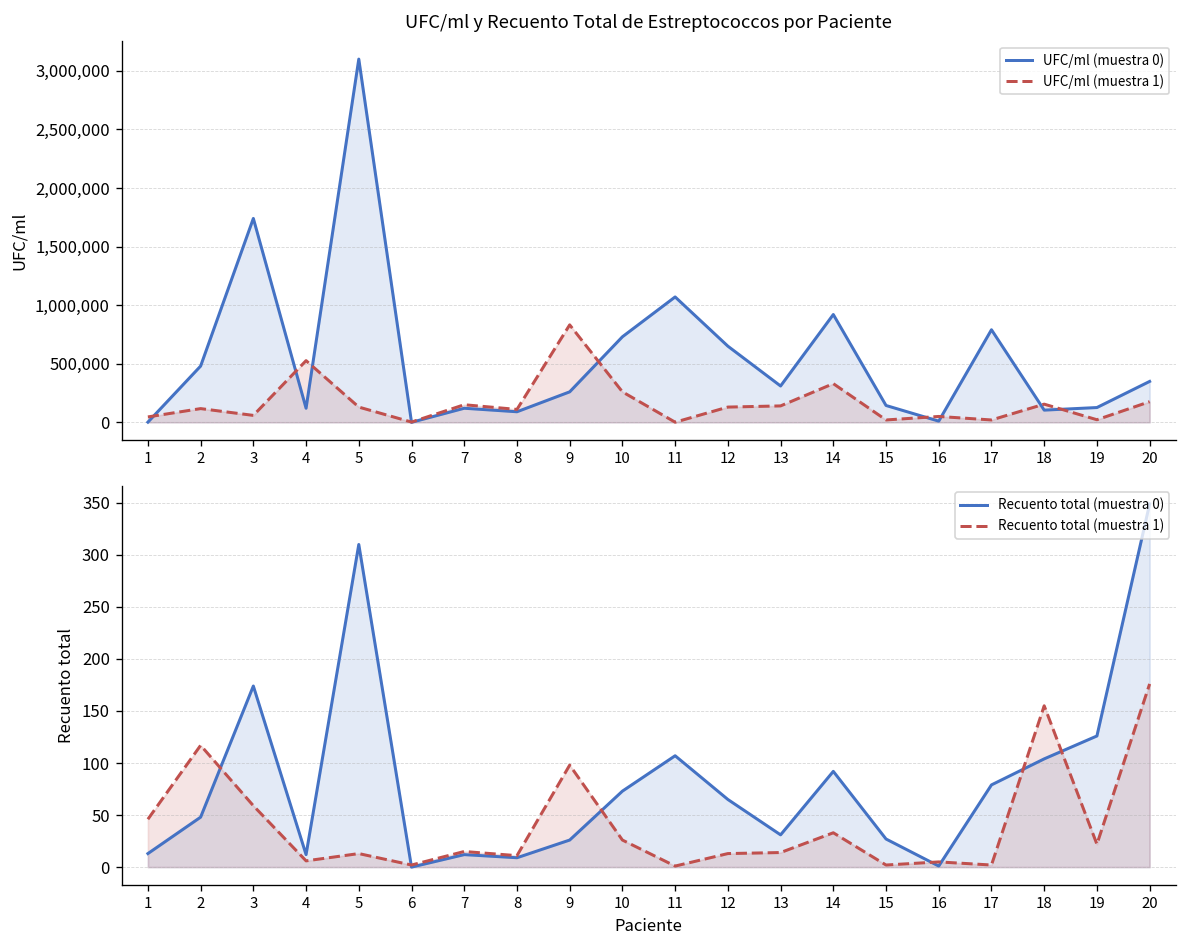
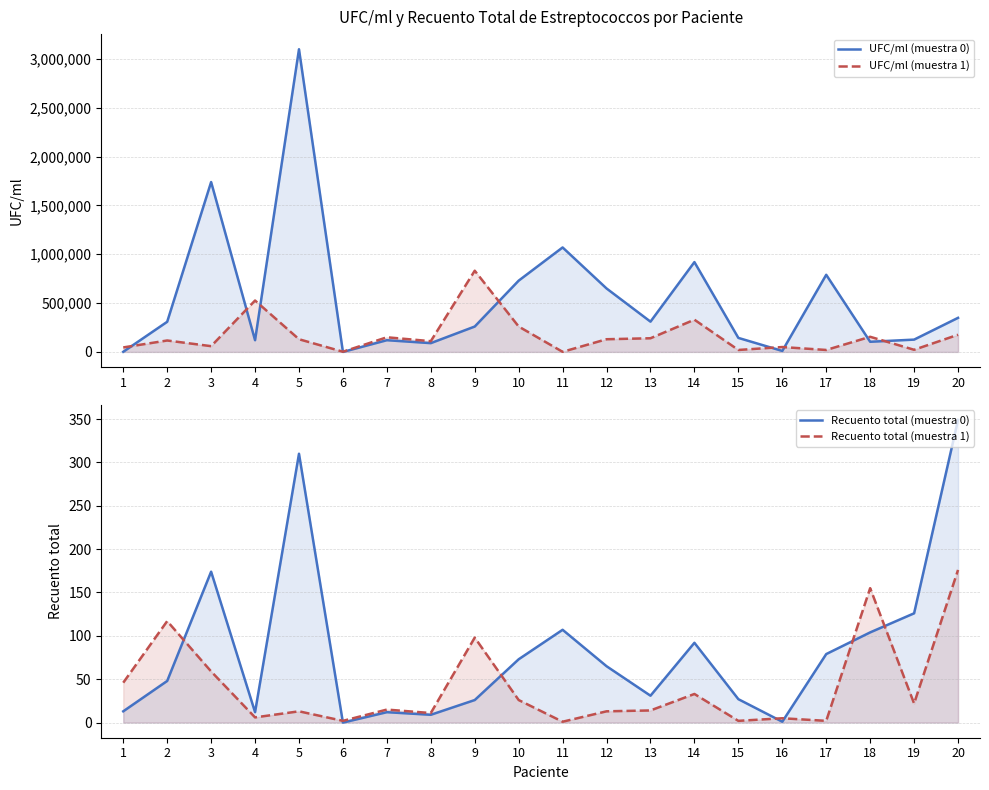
  {
    "UFC/ml y Recuento Total de Estreptococcos por Paciente": {
      "UFC/ml (muestra 0)": {
        "1": "0",
-       "2": "500,000",
+       "2": "300,000",
        "3": "1,700,000",
        "4": "100,000",
        "5": "3,100,000",
        "7": "100,000",
        "9": "300,000",
        "10": "700,000",
        "11": "1,100,000",
        "12": "700,000",
        "13": "300,000",
        "14": "900,000",
        "15": "100,000",
        "16": "0",
        "17": "800,000",
        "18": "100,000",
        "19": "100,000",
        "20": "300,000"
      },
      "UFC/ml (muestra 1)": {
        "1": "0",
        "2": "100,000",
        "3": "100,000",
        "4": "500,000",
        "5": "100,000",
        "7": "200,000",
        "9": "800,000",
        "10": "300,000",
        "11": "0",
        "12": "100,000",
        "13": "100,000",
        "14": "300,000",
        "15": "0",
        "16": "100,000",
        "17": "0",
        "18": "200,000",
        "19": "0",
        "20": "200,000"
      }
    }
  }
